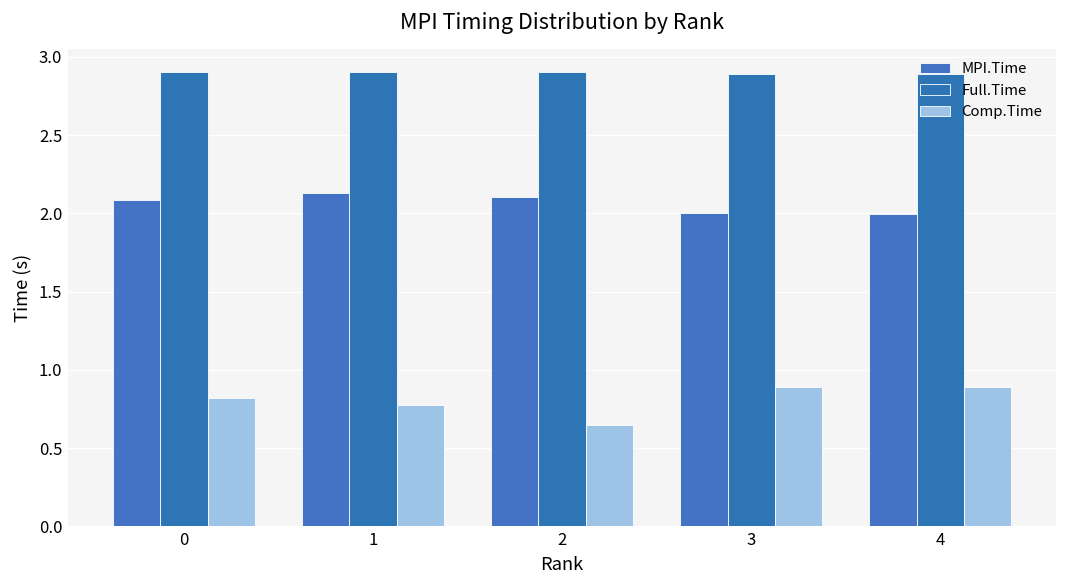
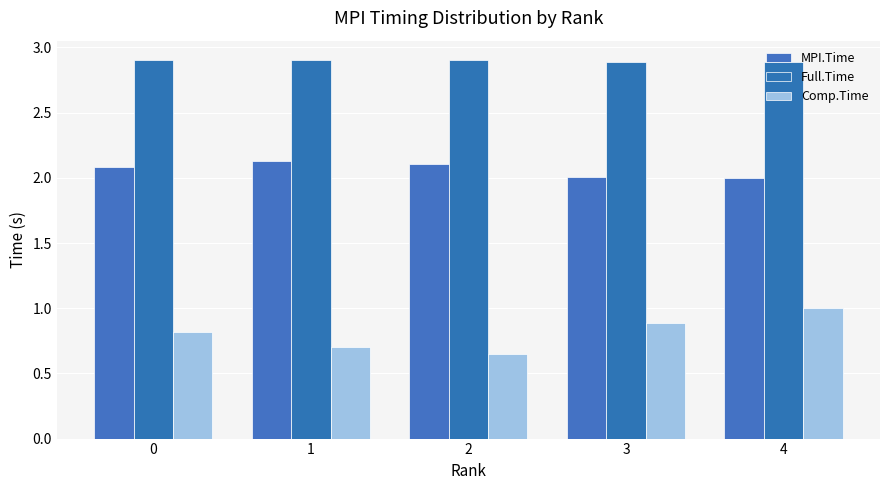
  {
    "Comp.Time": {
      "0": 0.82,
-     "1": 0.77,
+     "1": 0.70,
      "2": 0.65,
      "3": 0.89,
-     "4": 0.89
+     "4": 1.00
    }
  }
